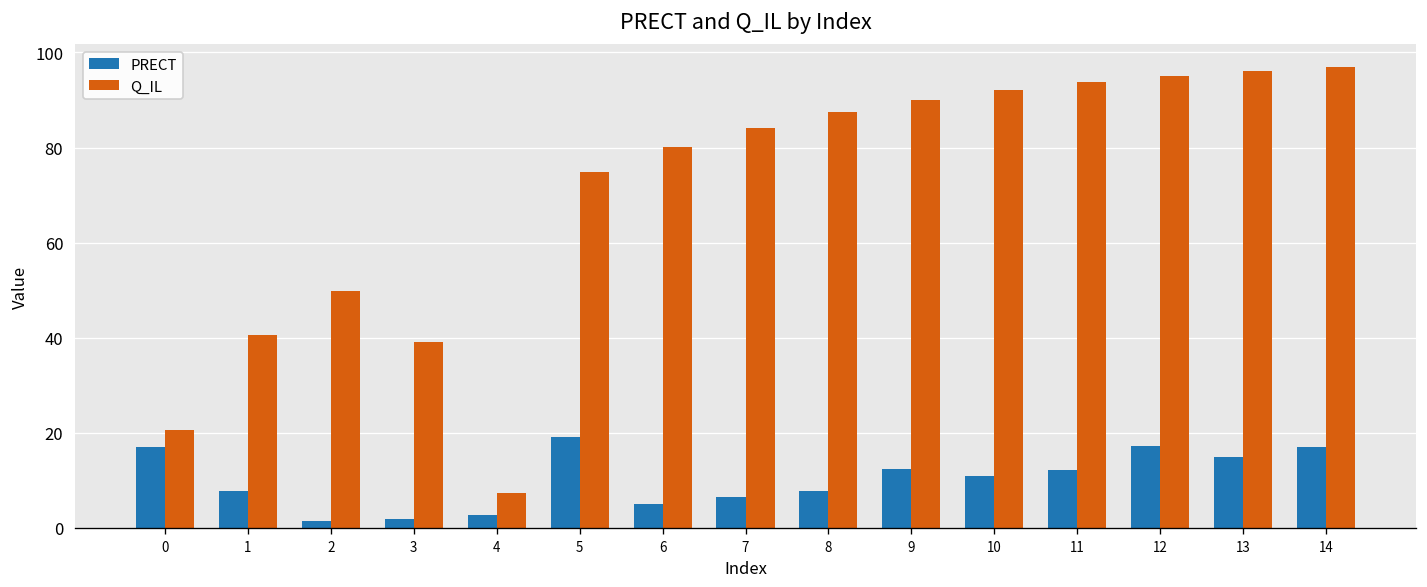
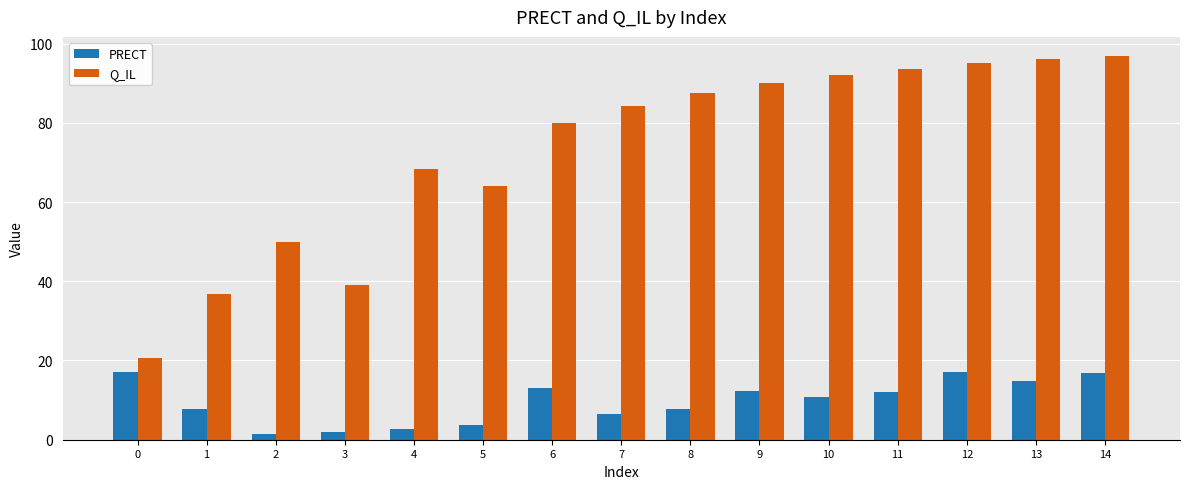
  {
    "PRECT": {
      "0": 17,
      "1": 8,
      "2": 1,
      "3": 2,
      "4": 3,
-     "5": 19,
-     "6": 5,
+     "5": 4,
+     "6": 13,
      "7": 7,
      "8": 8,
      "9": 12,
      "10": 11,
      "11": 12,
      "12": 17,
      "13": 15,
      "14": 17
    },
    "Q_IL": {
      "0": 21,
-     "1": 41,
+     "1": 37,
      "2": 50,
      "3": 39,
-     "4": 7,
-     "5": 75,
+     "4": 68,
+     "5": 64,
      "6": 80,
      "7": 84,
      "8": 87,
      "9": 90,
      "10": 92,
      "11": 94,
      "12": 95,
      "13": 96,
      "14": 97
    }
  }
